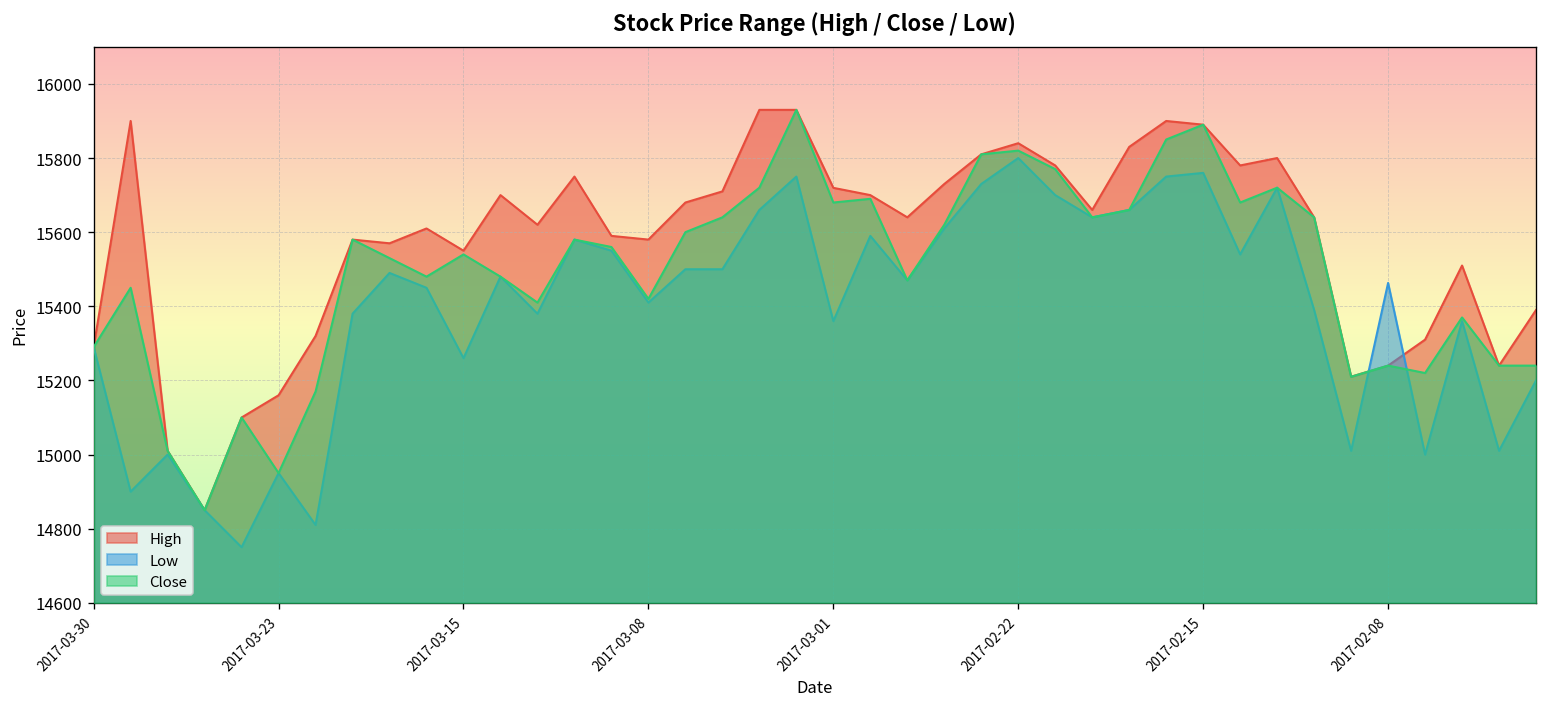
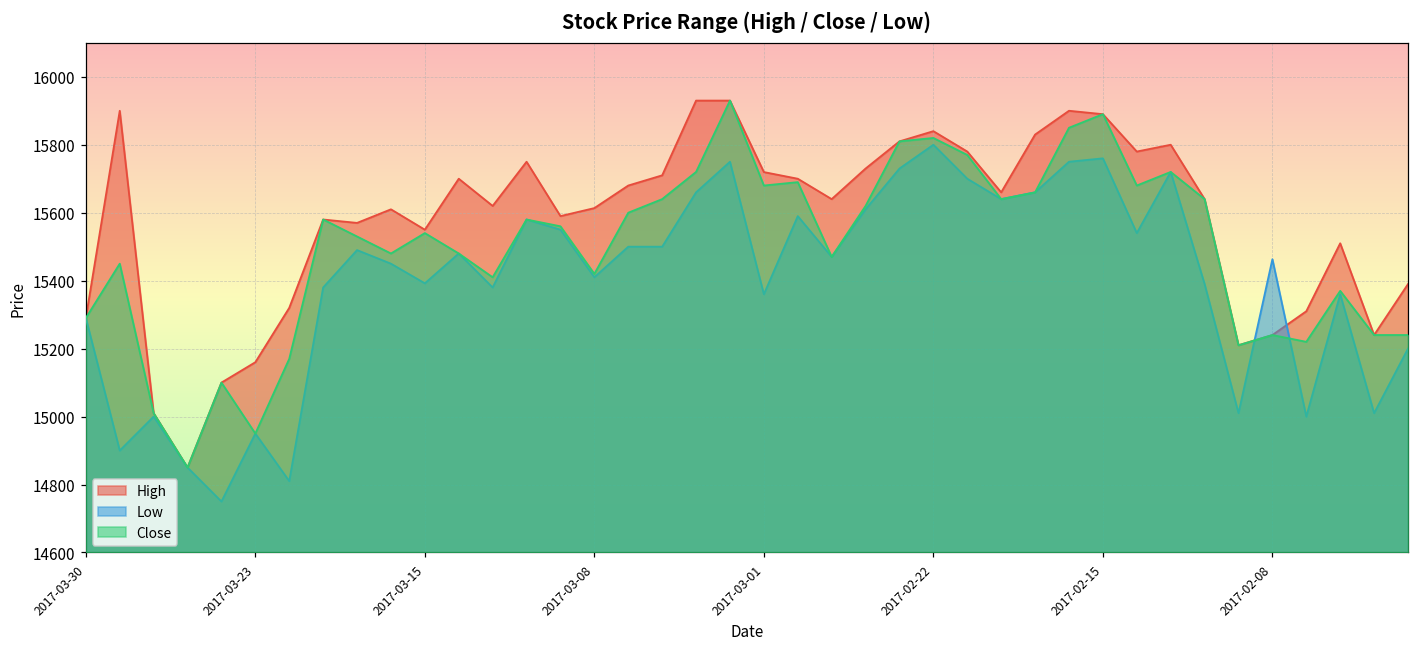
  {
    "High": {
      "2017-03-23": 15160,
      "2017-03-15": 15550,
-     "2017-03-08": 15580,
+     "2017-03-08": 15610,
      "2017-03-01": 15720,
      "2017-02-22": 15840
    },
    "Low": {
-     "2017-03-15": 15260,
+     "2017-03-15": 15390,
      "2017-03-08": 15410,
      "2017-03-01": 15360,
      "2017-02-22": 15800,
      "2017-02-15": 15760,
      "2017-02-08": 15460
    },
    "Close": {
      "2017-03-15": 15540,
      "2017-03-08": 15420,
      "2017-03-01": 15680,
      "2017-02-22": 15820
    }
  }
